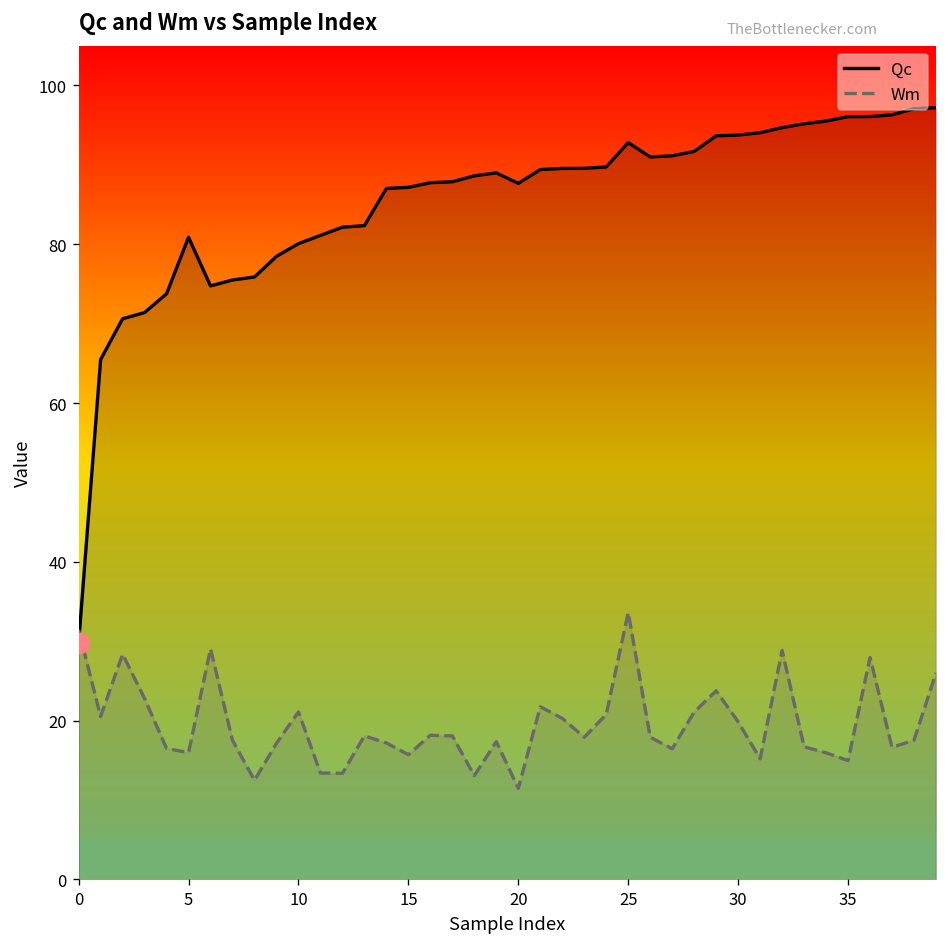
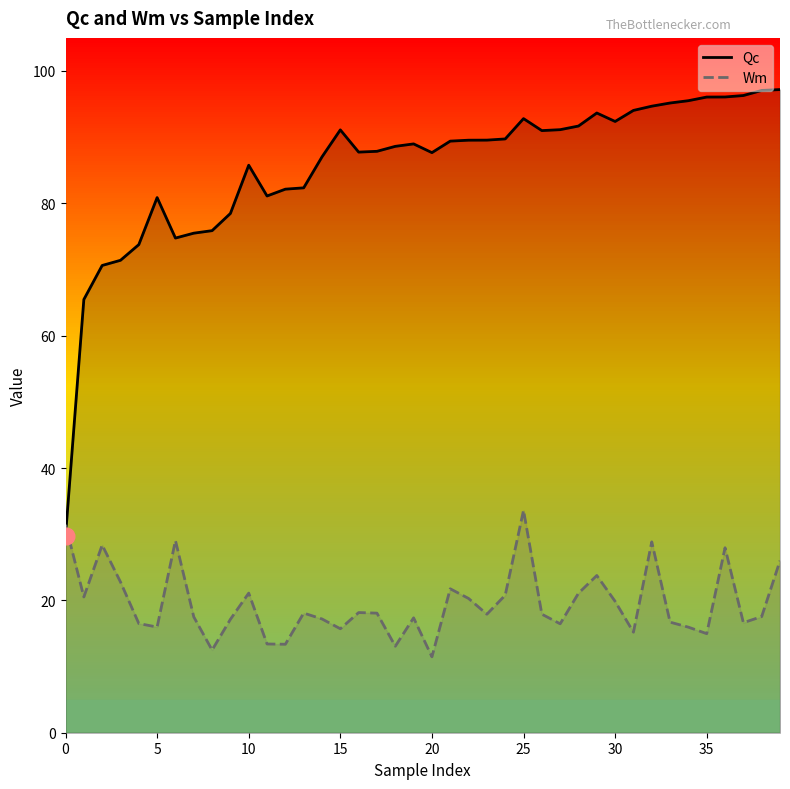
  {
    "Qc": {
      "5": 81,
-     "10": 80,
-     "15": 87,
+     "10": 86,
+     "15": 91,
      "20": 88,
      "25": 93,
-     "30": 94,
+     "30": 92,
      "35": 96
    },
    "Wm": {
      "0": 31,
      "5": 16,
      "10": 21,
      "15": 16,
      "20": 11,
      "25": 34,
      "30": 20,
      "35": 15
    }
  }
